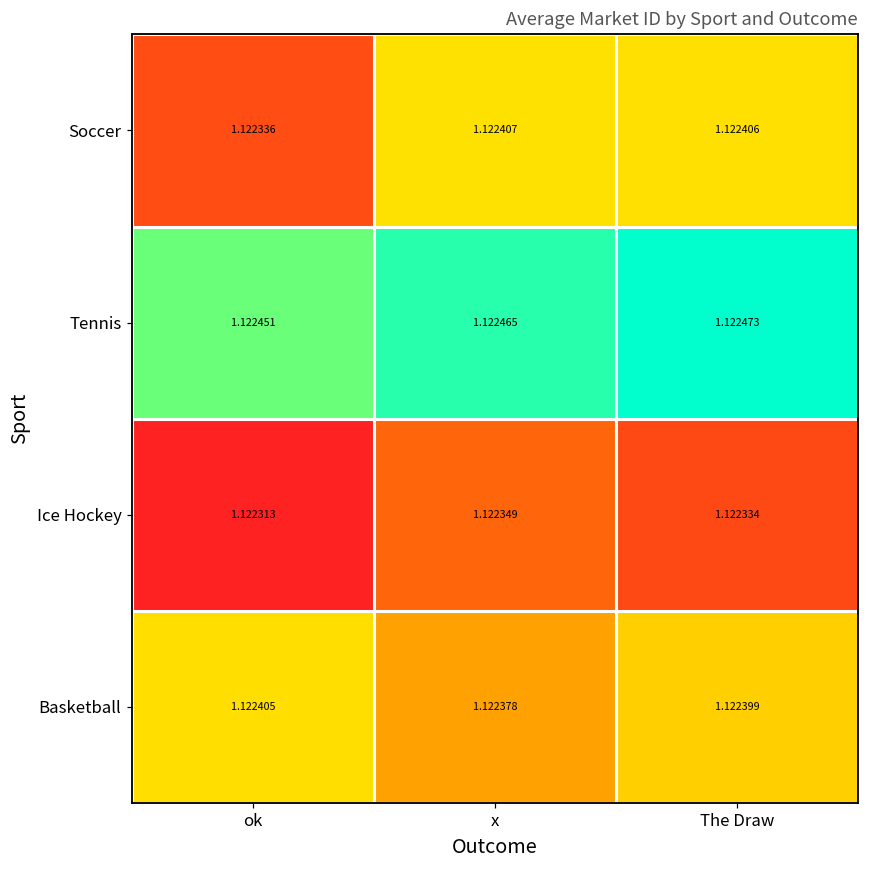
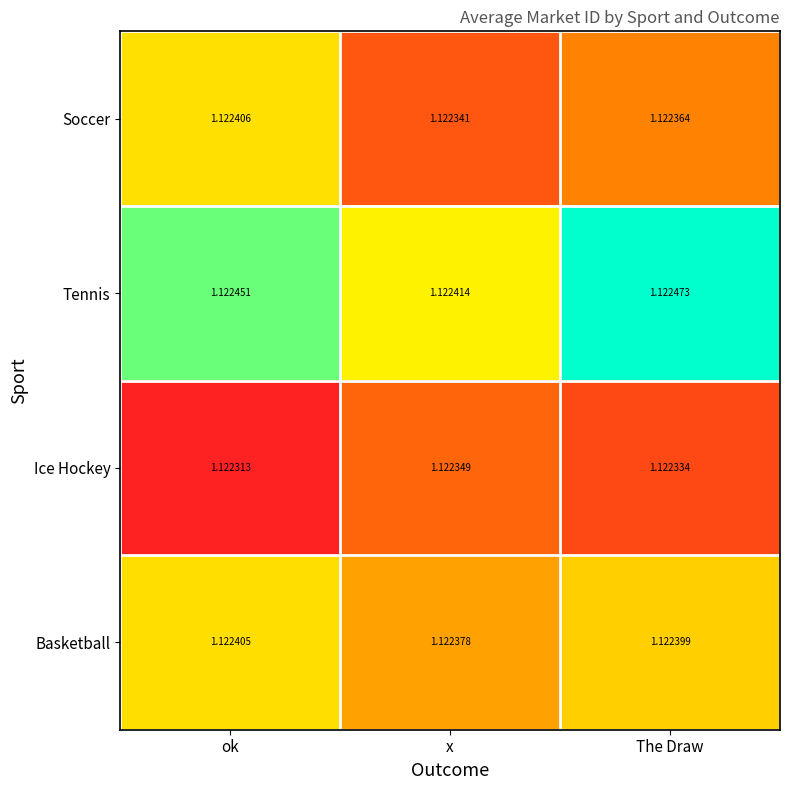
  {
    "Soccer": {
-     "ok": 1.122336,
-     "x": 1.122407,
-     "The Draw": 1.122406
+     "ok": 1.122406,
+     "x": 1.122341,
+     "The Draw": 1.122364
    },
    "Tennis": {
      "ok": 1.122451,
-     "x": 1.122465,
+     "x": 1.122414,
      "The Draw": 1.122473
    },
    "Ice Hockey": {
      "ok": 1.122313,
      "x": 1.122349,
      "The Draw": 1.122334
    },
    "Basketball": {
      "ok": 1.122405,
      "x": 1.122378,
      "The Draw": 1.122399
    }
  }
